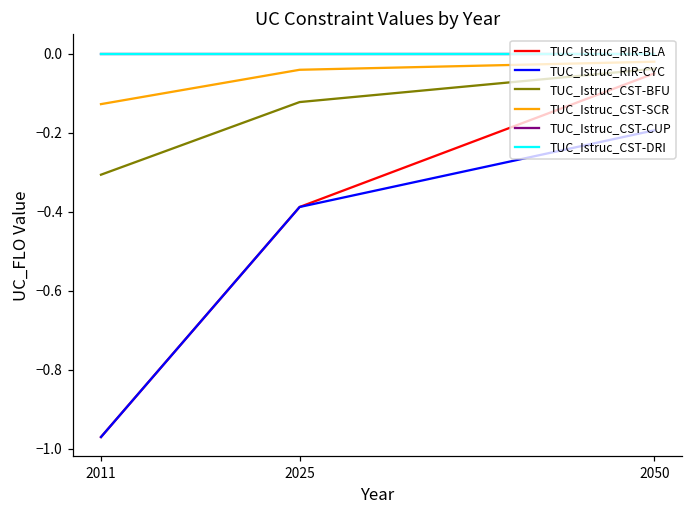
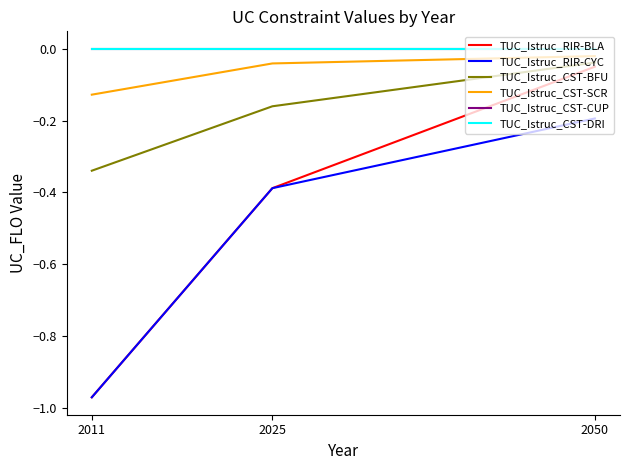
  {
    "TUC_Istruc_CST-BFU": {
-     "2011": -0.31,
-     "2025": -0.12
+     "2011": -0.34,
+     "2025": -0.16
    },
    "TUC_Istruc_CST-SCR": {
      "2011": -0.13,
      "2025": -0.04
    },
    "TUC_Istruc_CST-DRI": {
      "2011": 0.00,
      "2025": 0.00
    }
  }
